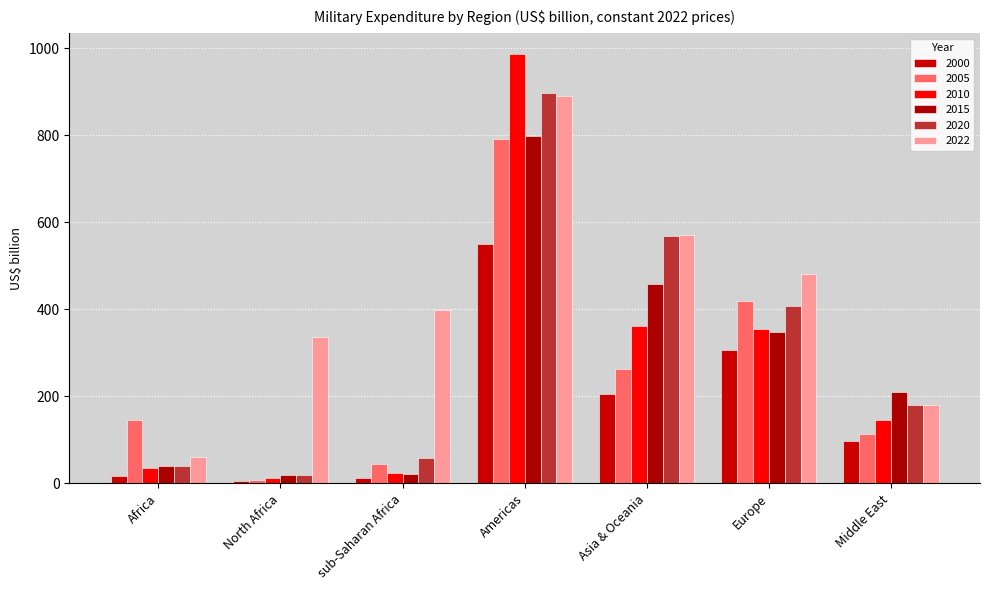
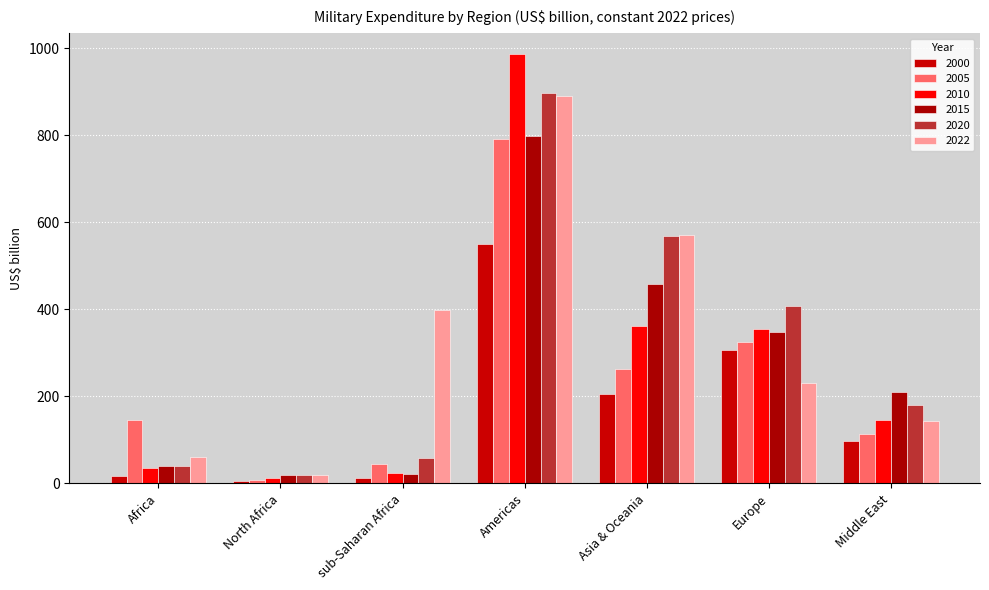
  {
    "2005": {
      "Africa": 140,
      "North Africa": 10,
      "sub-Saharan Africa": 40,
      "Americas": 790,
      "Asia & Oceania": 260,
-     "Europe": 420,
+     "Europe": 330,
      "Middle East": 110
    },
    "2020": {
      "Africa": 40,
      "North Africa": 20,
      "sub-Saharan Africa": 60,
      "Americas": 900,
      "Asia & Oceania": 570,
      "Europe": 410,
      "Middle East": 180
    },
    "2022": {
      "Africa": 60,
-     "North Africa": 340,
+     "North Africa": 20,
      "sub-Saharan Africa": 400,
      "Americas": 890,
      "Asia & Oceania": 570,
-     "Europe": 480,
-     "Middle East": 180
+     "Europe": 230,
+     "Middle East": 140
    }
  }
